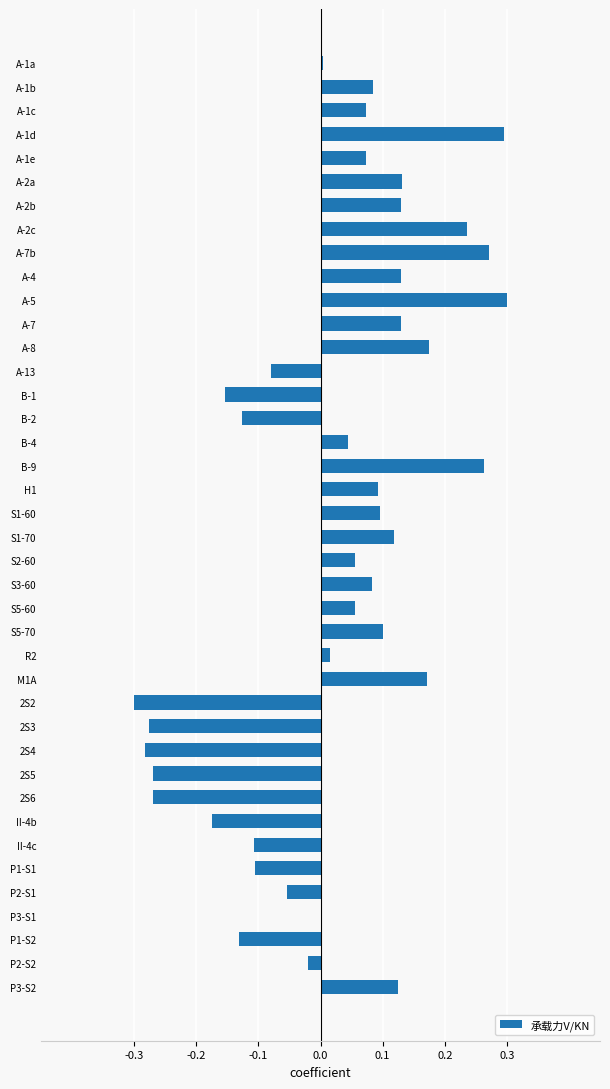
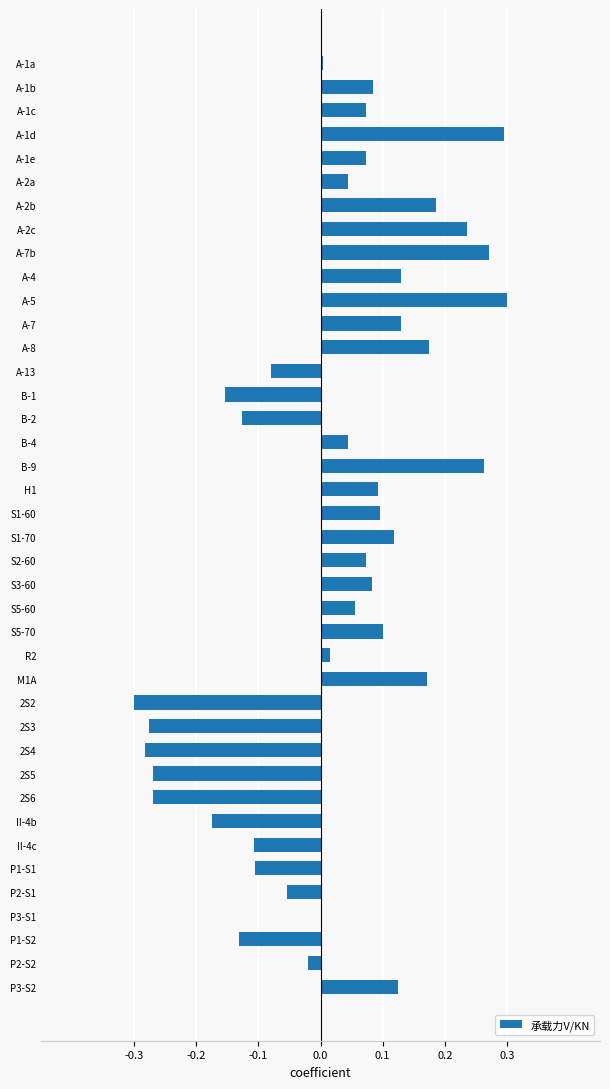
  {
    "A-1b": 0.08,
    "A-1c": 0.07,
    "A-1d": 0.29,
    "A-1e": 0.07,
-   "A-2a": 0.13,
-   "A-2b": 0.13,
+   "A-2a": 0.04,
+   "A-2b": 0.19,
    "A-2c": 0.24,
    "A-7b": 0.27,
    "A-4": 0.13,
    "A-5": 0.30,
    "A-7": 0.13,
    "A-8": 0.17,
    "A-13": -0.08,
    "B-1": -0.15,
    "B-2": -0.13,
    "B-4": 0.04,
    "B-9": 0.26,
    "H1": 0.09,
    "S1-60": 0.10,
    "S1-70": 0.12,
-   "S2-60": 0.05,
+   "S2-60": 0.07,
    "S3-60": 0.08,
    "S5-60": 0.06,
    "S5-70": 0.10,
    "R2": 0.02,
    "M1A": 0.17,
    "2S2": -0.30,
    "2S3": -0.28,
    "2S4": -0.28,
    "2S5": -0.27,
    "2S6": -0.27,
    "II-4b": -0.17,
    "II-4c": -0.11,
    "P1-S1": -0.11,
    "P2-S1": -0.05,
    "P1-S2": -0.13,
    "P2-S2": -0.02,
    "P3-S2": 0.13
  }
